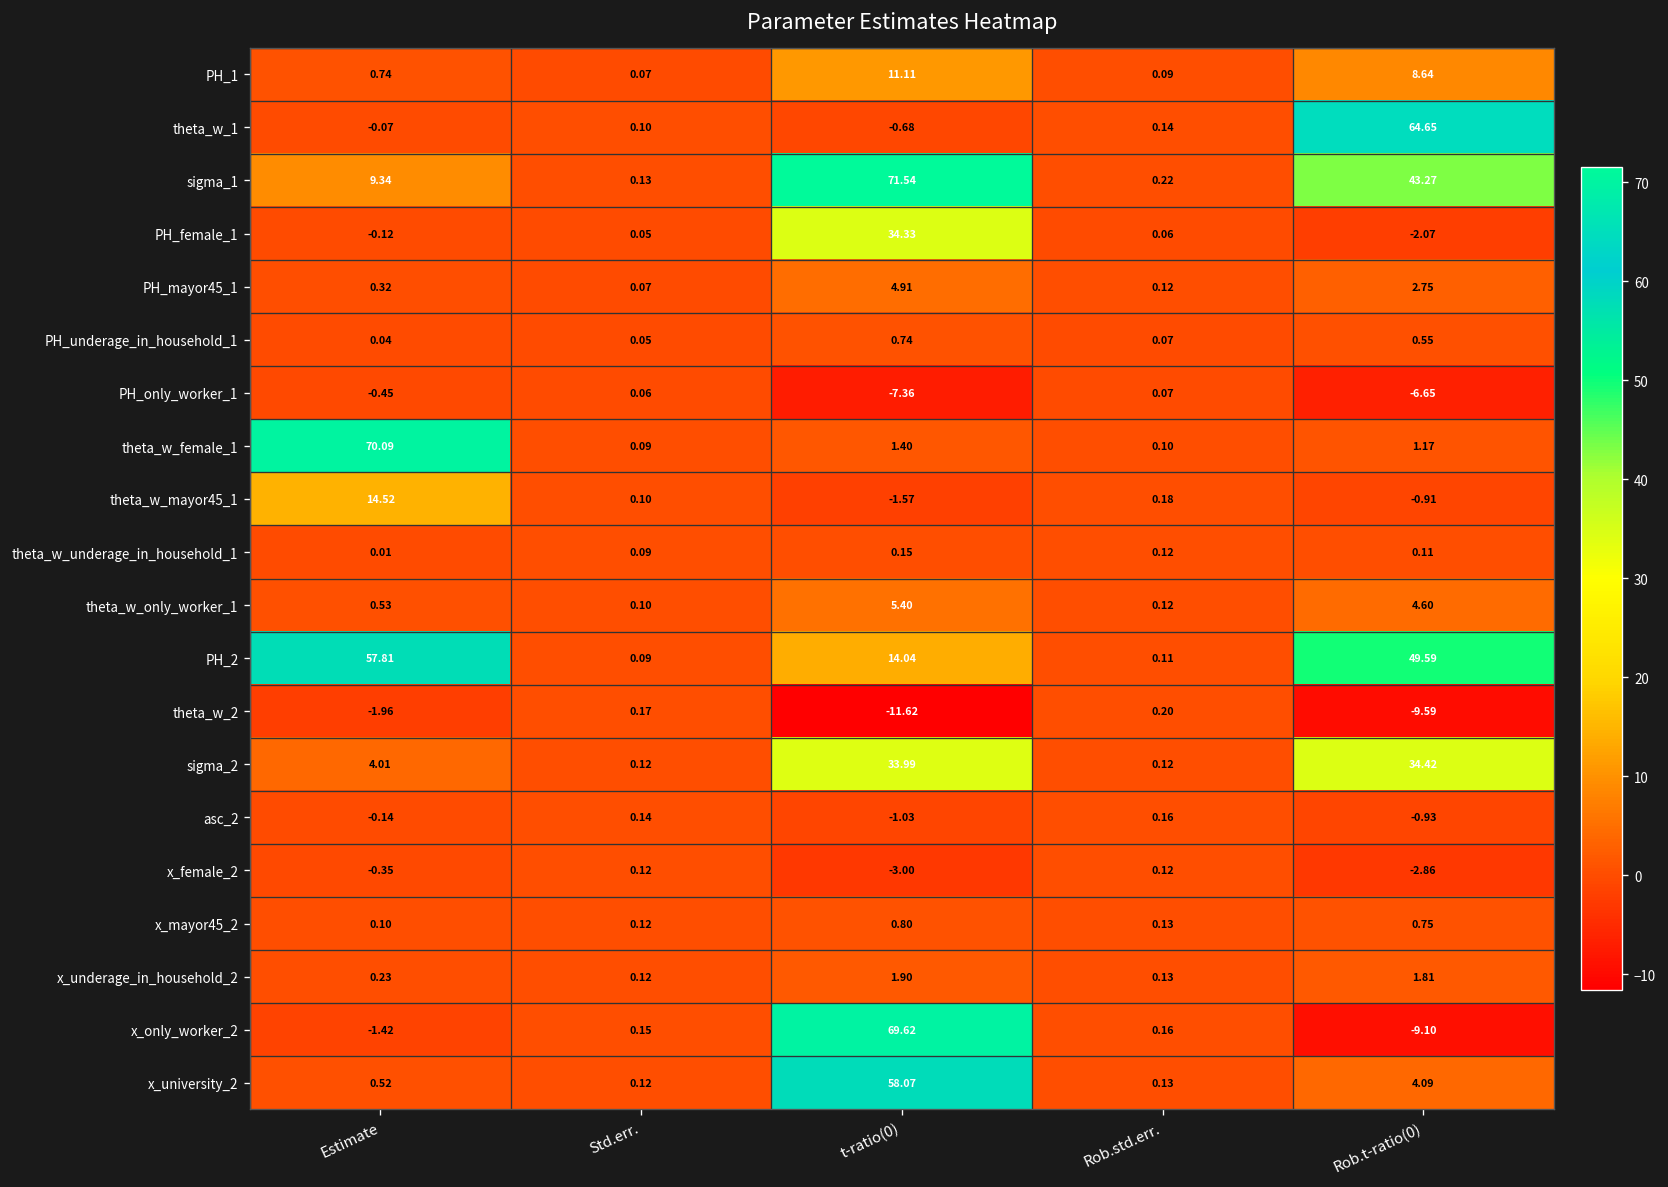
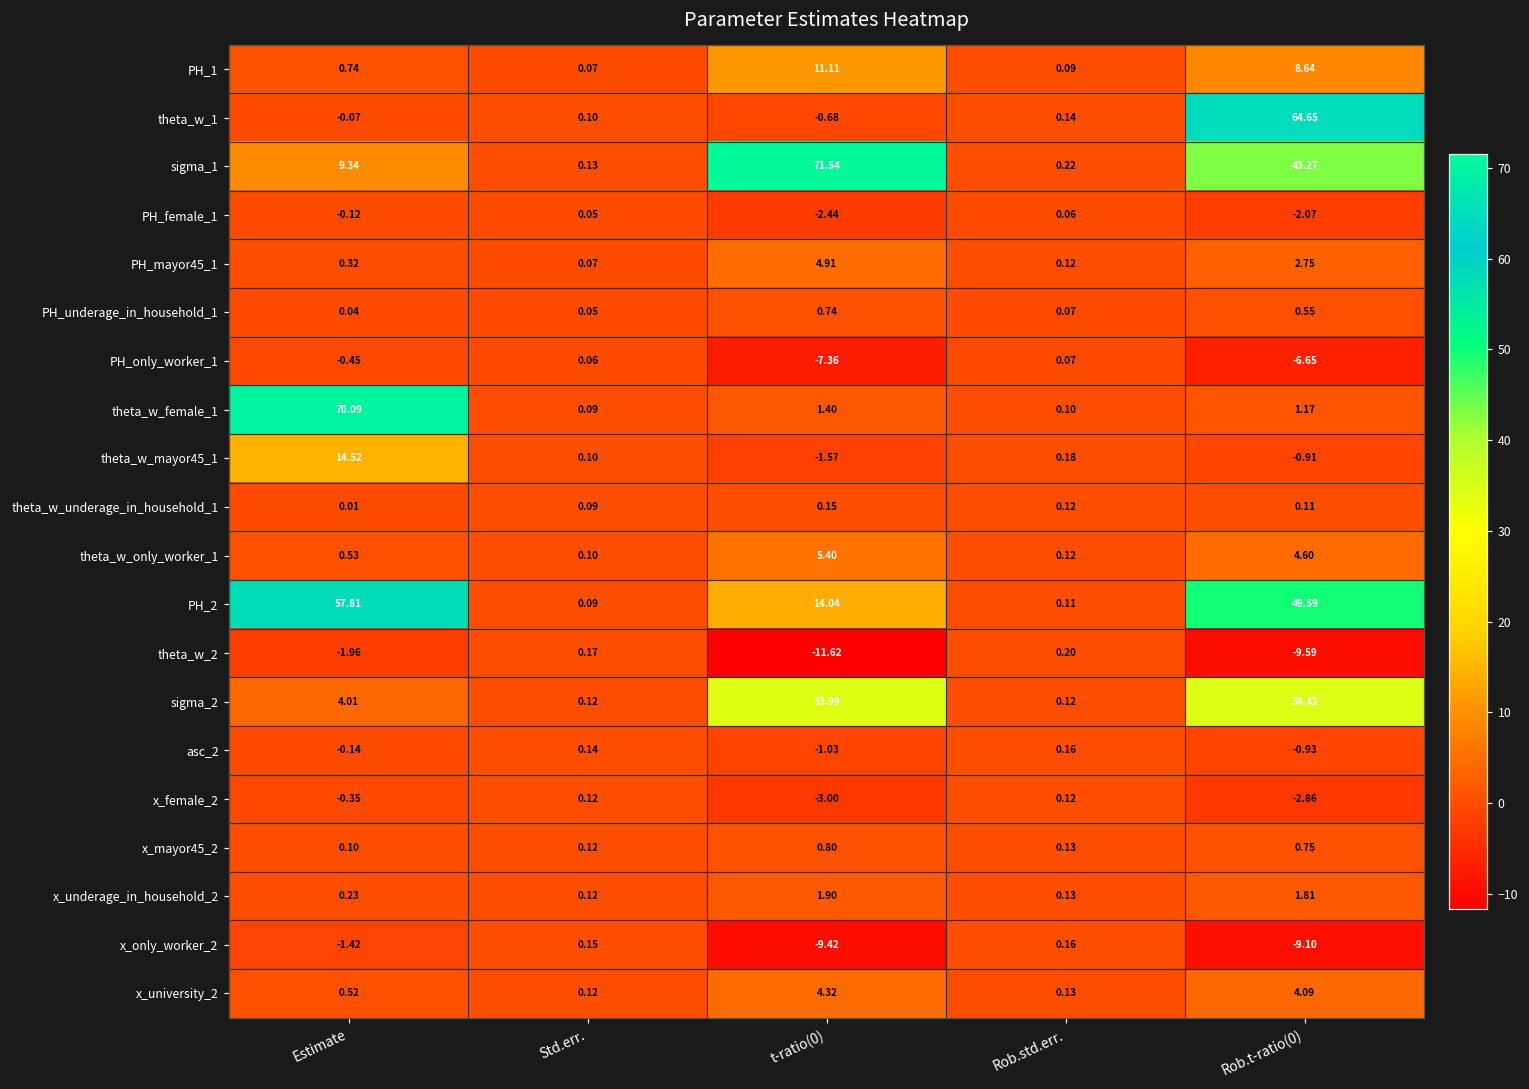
  {
    "PH_1": {
      "Estimate": 0.74,
      "Std.err.": 0.07,
      "t-ratio(0)": 11.11,
      "Rob.std.err.": 0.09,
      "Rob.t-ratio(0)": 8.64
    },
    "theta_w_1": {
      "Estimate": -0.07,
      "Std.err.": 0.10,
      "t-ratio(0)": -0.68,
      "Rob.std.err.": 0.14,
      "Rob.t-ratio(0)": 64.65
    },
    "sigma_1": {
      "Estimate": 9.34,
      "Std.err.": 0.13,
      "t-ratio(0)": 71.54,
      "Rob.std.err.": 0.22,
      "Rob.t-ratio(0)": 43.27
    },
    "PH_female_1": {
      "Estimate": -0.12,
      "Std.err.": 0.05,
-     "t-ratio(0)": 34.33,
+     "t-ratio(0)": -2.44,
      "Rob.std.err.": 0.06,
      "Rob.t-ratio(0)": -2.07
    },
    "PH_mayor45_1": {
      "Estimate": 0.32,
      "Std.err.": 0.07,
      "t-ratio(0)": 4.91,
      "Rob.std.err.": 0.12,
      "Rob.t-ratio(0)": 2.75
    },
    "PH_underage_in_household_1": {
      "Estimate": 0.04,
      "Std.err.": 0.05,
      "t-ratio(0)": 0.74,
      "Rob.std.err.": 0.07,
      "Rob.t-ratio(0)": 0.55
    },
    "PH_only_worker_1": {
      "Estimate": -0.45,
      "Std.err.": 0.06,
      "t-ratio(0)": -7.36,
      "Rob.std.err.": 0.07,
      "Rob.t-ratio(0)": -6.65
    },
    "theta_w_female_1": {
      "Estimate": 70.09,
      "Std.err.": 0.09,
      "t-ratio(0)": 1.40,
      "Rob.std.err.": 0.10,
      "Rob.t-ratio(0)": 1.17
    },
    "theta_w_mayor45_1": {
      "Estimate": 14.52,
      "Std.err.": 0.10,
      "t-ratio(0)": -1.57,
      "Rob.std.err.": 0.18,
      "Rob.t-ratio(0)": -0.91
    },
    "theta_w_underage_in_household_1": {
      "Estimate": 0.01,
      "Std.err.": 0.09,
      "t-ratio(0)": 0.15,
      "Rob.std.err.": 0.12,
      "Rob.t-ratio(0)": 0.11
    },
    "theta_w_only_worker_1": {
      "Estimate": 0.53,
      "Std.err.": 0.10,
      "t-ratio(0)": 5.40,
      "Rob.std.err.": 0.12,
      "Rob.t-ratio(0)": 4.60
    },
    "PH_2": {
      "Estimate": 57.81,
      "Std.err.": 0.09,
      "t-ratio(0)": 14.04,
      "Rob.std.err.": 0.11,
      "Rob.t-ratio(0)": 49.59
    },
    "theta_w_2": {
      "Estimate": -1.96,
      "Std.err.": 0.17,
      "t-ratio(0)": -11.62,
      "Rob.std.err.": 0.20,
      "Rob.t-ratio(0)": -9.59
    },
    "sigma_2": {
      "Estimate": 4.01,
      "Std.err.": 0.12,
      "t-ratio(0)": 33.99,
      "Rob.std.err.": 0.12,
      "Rob.t-ratio(0)": 34.42
    },
    "asc_2": {
      "Estimate": -0.14,
      "Std.err.": 0.14,
      "t-ratio(0)": -1.03,
      "Rob.std.err.": 0.16,
      "Rob.t-ratio(0)": -0.93
    },
    "x_female_2": {
      "Estimate": -0.35,
      "Std.err.": 0.12,
      "t-ratio(0)": -3.00,
      "Rob.std.err.": 0.12,
      "Rob.t-ratio(0)": -2.86
    },
    "x_mayor45_2": {
      "Estimate": 0.10,
      "Std.err.": 0.12,
      "t-ratio(0)": 0.80,
      "Rob.std.err.": 0.13,
      "Rob.t-ratio(0)": 0.75
    },
    "x_underage_in_household_2": {
      "Estimate": 0.23,
      "Std.err.": 0.12,
      "t-ratio(0)": 1.90,
      "Rob.std.err.": 0.13,
      "Rob.t-ratio(0)": 1.81
    },
    "x_only_worker_2": {
      "Estimate": -1.42,
      "Std.err.": 0.15,
-     "t-ratio(0)": 69.62,
+     "t-ratio(0)": -9.42,
      "Rob.std.err.": 0.16,
      "Rob.t-ratio(0)": -9.10
    },
    "x_university_2": {
      "Estimate": 0.52,
      "Std.err.": 0.12,
-     "t-ratio(0)": 58.07,
+     "t-ratio(0)": 4.32,
      "Rob.std.err.": 0.13,
      "Rob.t-ratio(0)": 4.09
    }
  }
